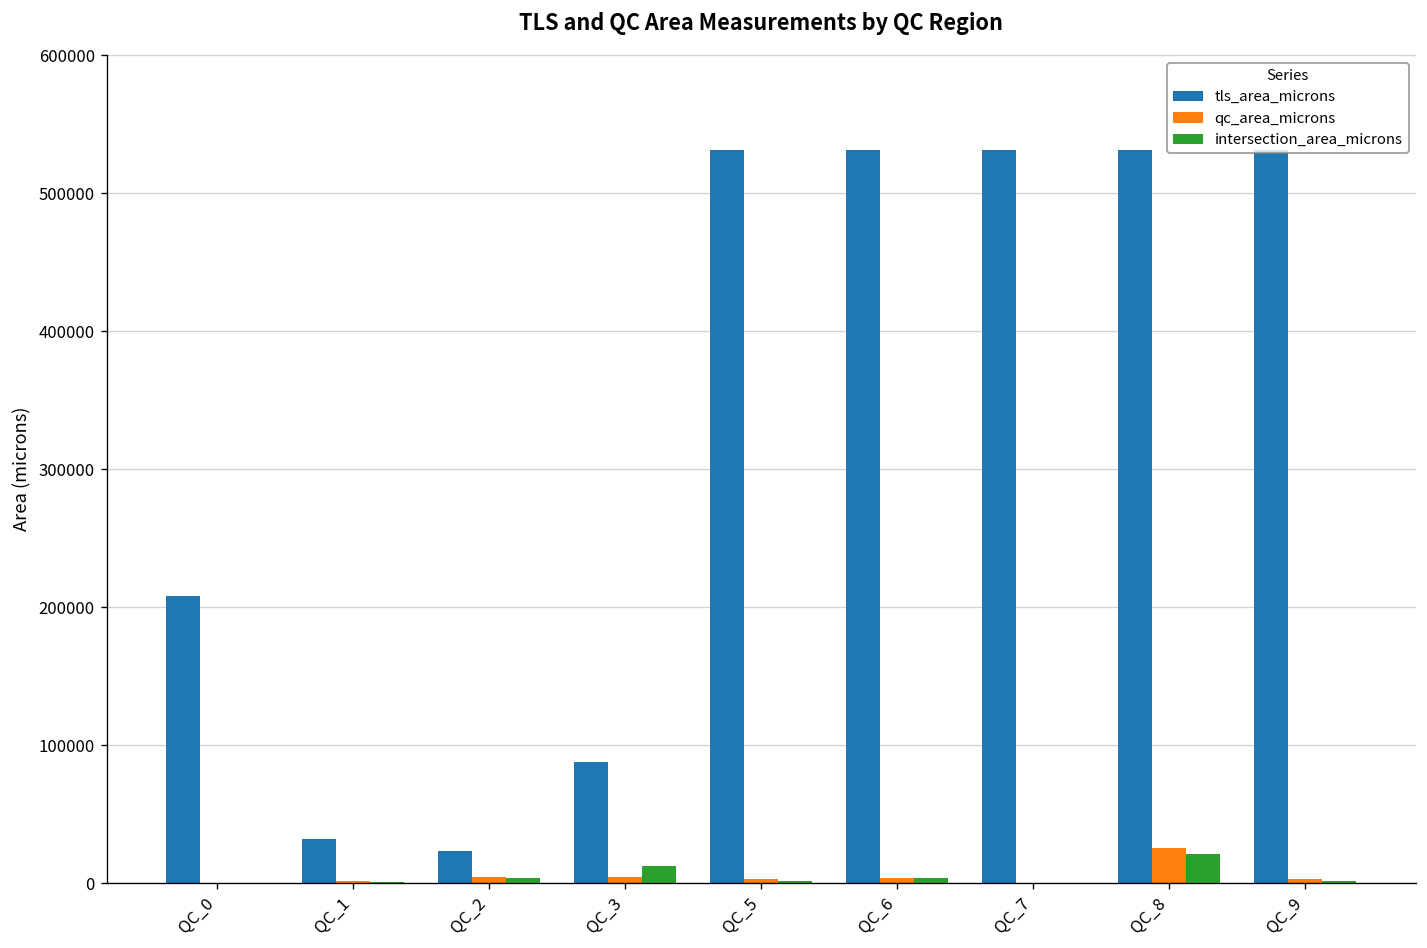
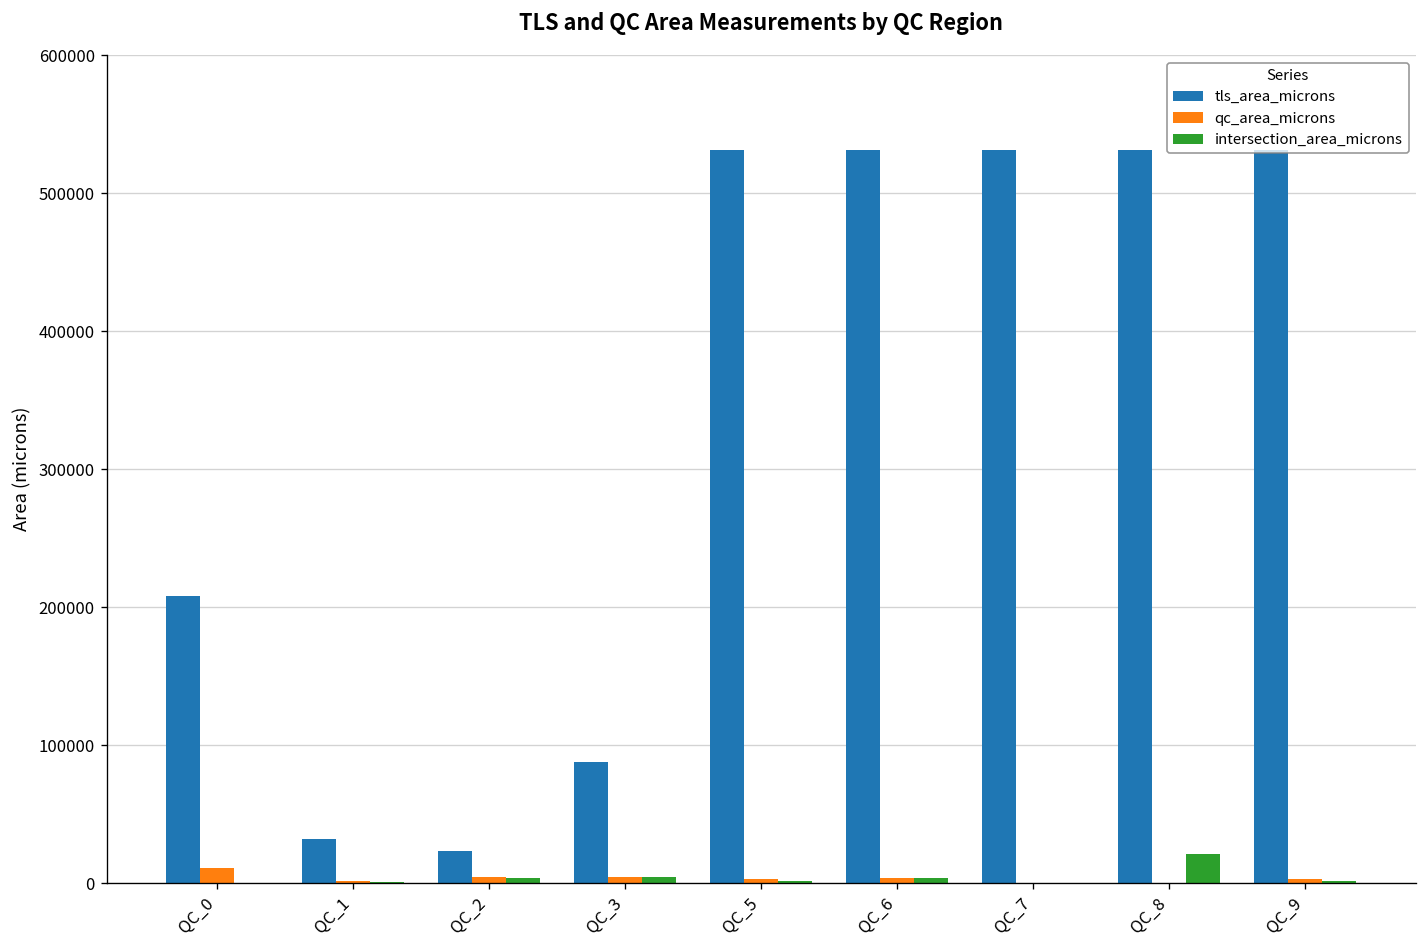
  {
    "tls_area_microns": {
      "QC_0": 208000,
      "QC_1": 32000,
      "QC_2": 23000,
      "QC_3": 88000,
      "QC_5": 531000,
      "QC_6": 531000,
      "QC_7": 531000,
      "QC_8": 531000
    },
    "qc_area_microns": {
-     "QC_0": 0,
+     "QC_0": 11000,
      "QC_2": 5000,
      "QC_3": 5000,
      "QC_5": 3000,
      "QC_6": 4000,
-     "QC_8": 26000,
+     "QC_8": 0,
      "QC_9": 3000
    },
    "intersection_area_microns": {
      "QC_2": 3000,
-     "QC_3": 13000,
+     "QC_3": 4000,
      "QC_6": 4000,
      "QC_8": 21000
    }
  }
